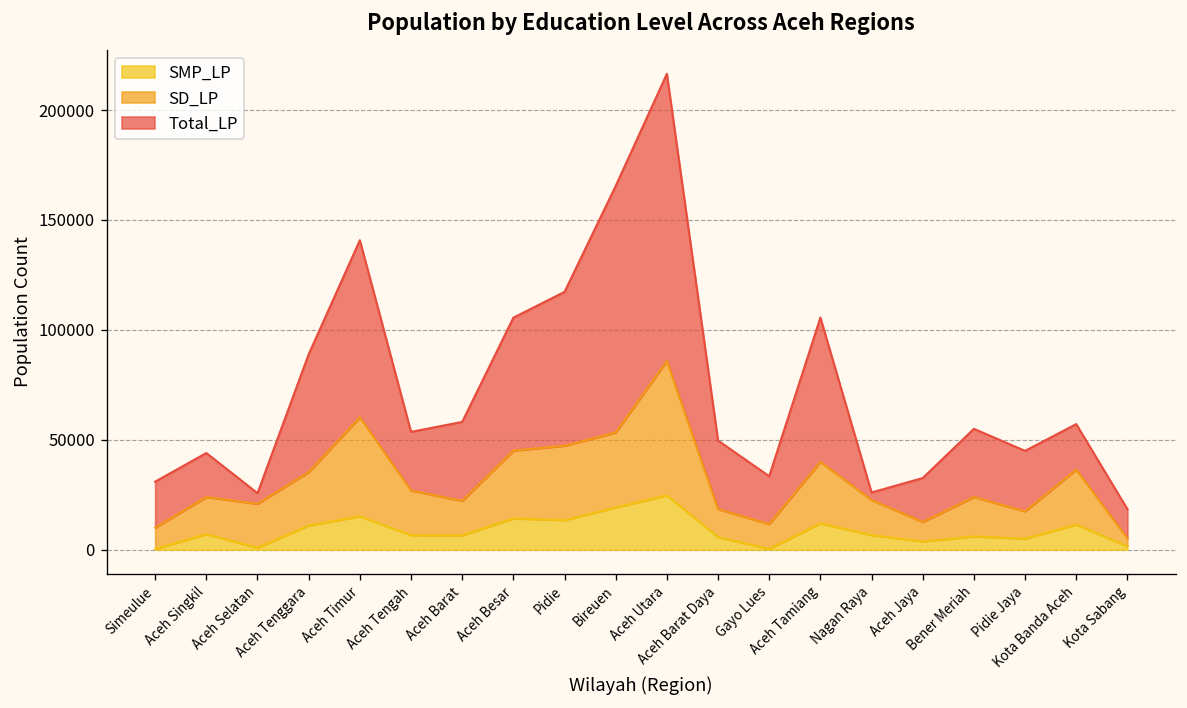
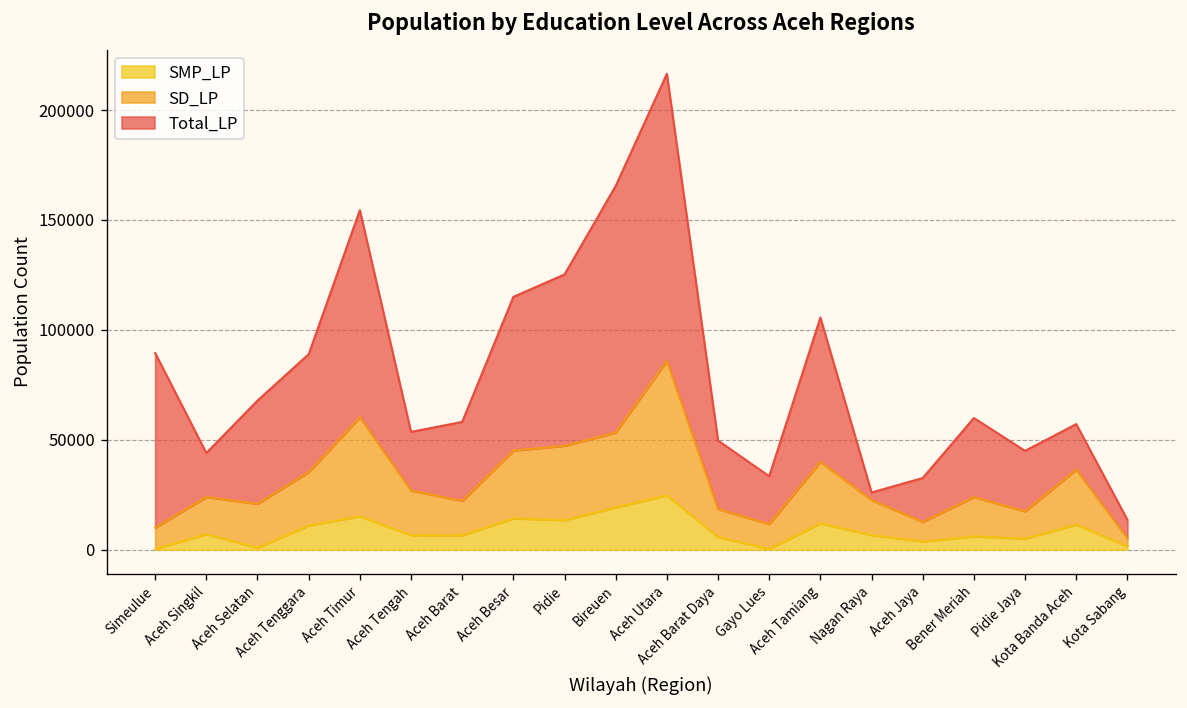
  {
    "Total_LP": {
-     "Simeulue": 21000,
+     "Simeulue": 79000,
      "Aceh Singkil": 20000,
-     "Aceh Selatan": 5000,
+     "Aceh Selatan": 47000,
      "Aceh Tenggara": 54000,
-     "Aceh Timur": 81000,
+     "Aceh Timur": 94000,
      "Aceh Tengah": 27000,
      "Aceh Barat": 36000,
-     "Aceh Besar": 60000,
-     "Pidie": 70000,
+     "Aceh Besar": 70000,
+     "Pidie": 78000,
      "Bireuen": 112000,
      "Aceh Utara": 131000,
      "Aceh Barat Daya": 31000,
      "Gayo Lues": 22000,
      "Aceh Tamiang": 66000,
      "Nagan Raya": 3000,
      "Aceh Jaya": 20000,
-     "Bener Meriah": 31000,
+     "Bener Meriah": 36000,
      "Pidie Jaya": 28000,
      "Kota Banda Aceh": 21000,
-     "Kota Sabang": 13000
+     "Kota Sabang": 8000
    }
  }
